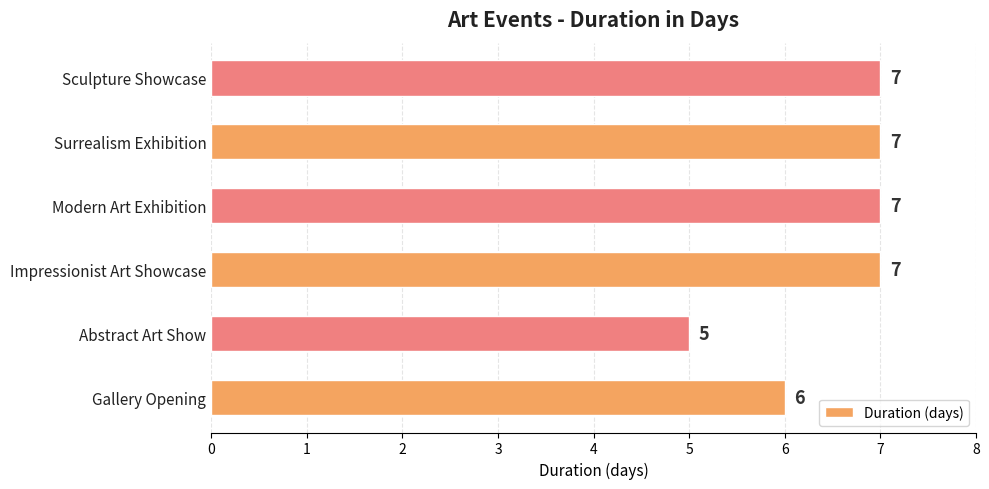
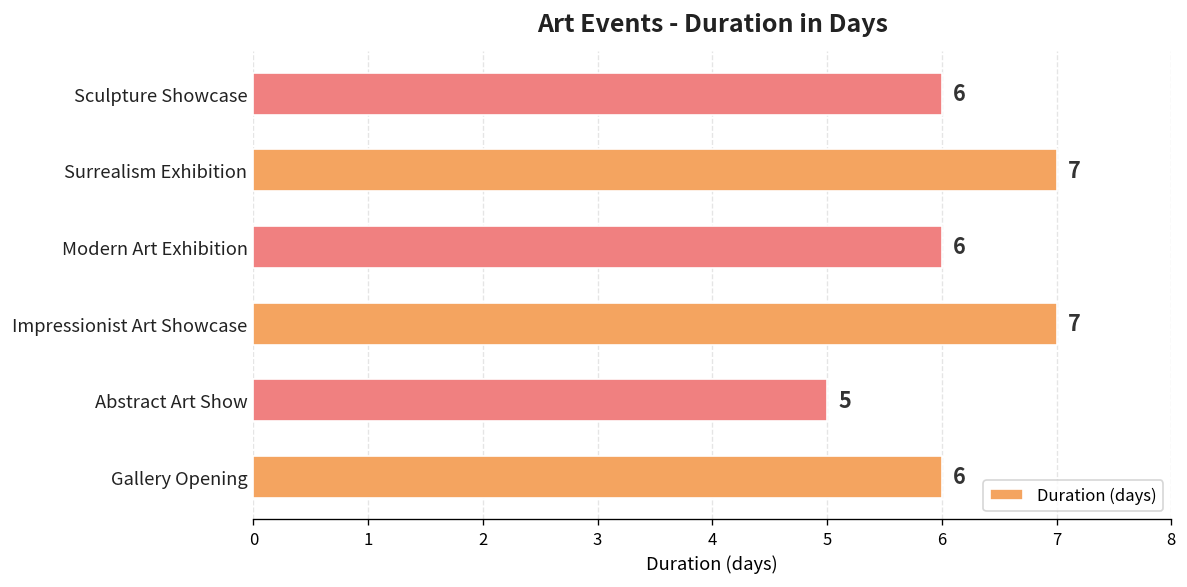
  {
-   "Sculpture Showcase": 7,
+   "Sculpture Showcase": 6,
    "Surrealism Exhibition": 7,
-   "Modern Art Exhibition": 7,
+   "Modern Art Exhibition": 6,
    "Impressionist Art Showcase": 7,
    "Abstract Art Show": 5,
    "Gallery Opening": 6
  }
